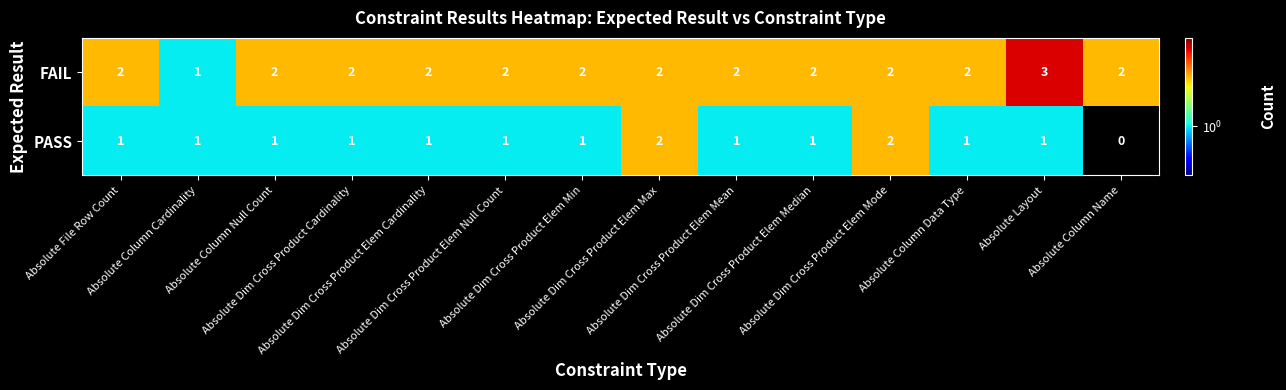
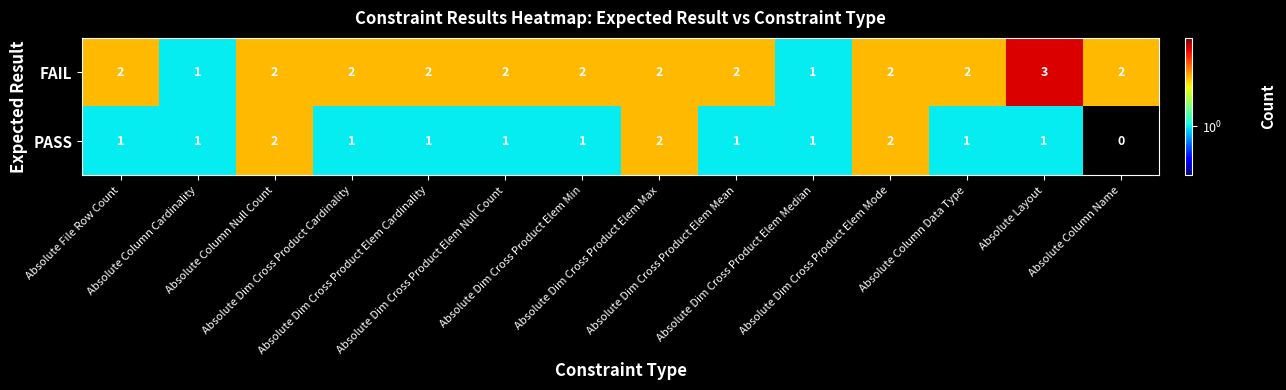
  {
    "FAIL": {
      "Absolute File Row Count": 2,
      "Absolute Column Cardinality": 1,
      "Absolute Column Null Count": 2,
      "Absolute Dim Cross Product Cardinality": 2,
      "Absolute Dim Cross Product Elem Cardinality": 2,
      "Absolute Dim Cross Product Elem Null Count": 2,
      "Absolute Dim Cross Product Elem Min": 2,
      "Absolute Dim Cross Product Elem Max": 2,
      "Absolute Dim Cross Product Elem Mean": 2,
-     "Absolute Dim Cross Product Elem Median": 2,
+     "Absolute Dim Cross Product Elem Median": 1,
      "Absolute Dim Cross Product Elem Mode": 2,
      "Absolute Column Data Type": 2,
      "Absolute Layout": 3,
      "Absolute Column Name": 2
    },
    "PASS": {
      "Absolute File Row Count": 1,
      "Absolute Column Cardinality": 1,
-     "Absolute Column Null Count": 1,
+     "Absolute Column Null Count": 2,
      "Absolute Dim Cross Product Cardinality": 1,
      "Absolute Dim Cross Product Elem Cardinality": 1,
      "Absolute Dim Cross Product Elem Null Count": 1,
      "Absolute Dim Cross Product Elem Min": 1,
      "Absolute Dim Cross Product Elem Max": 2,
      "Absolute Dim Cross Product Elem Mean": 1,
      "Absolute Dim Cross Product Elem Median": 1,
      "Absolute Dim Cross Product Elem Mode": 2,
      "Absolute Column Data Type": 1,
      "Absolute Layout": 1,
      "Absolute Column Name": 0
    }
  }
